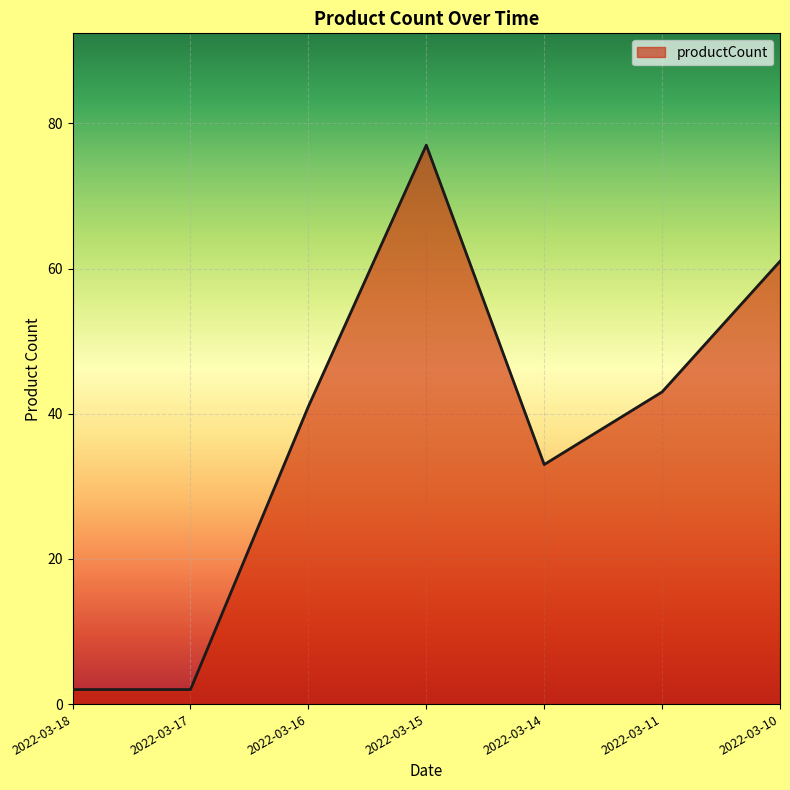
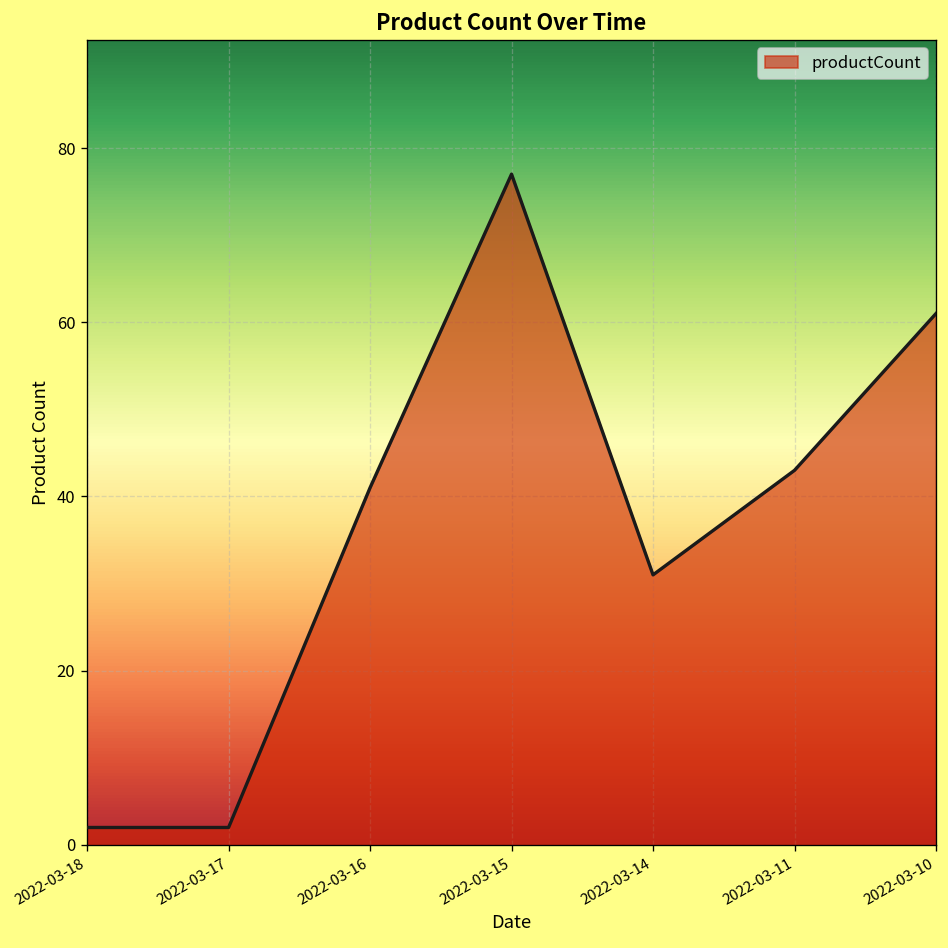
  {
    "2022-03-18": 2,
    "2022-03-17": 2,
    "2022-03-16": 41,
    "2022-03-15": 77,
-   "2022-03-14": 33,
+   "2022-03-14": 31,
    "2022-03-11": 43,
    "2022-03-10": 61
  }
